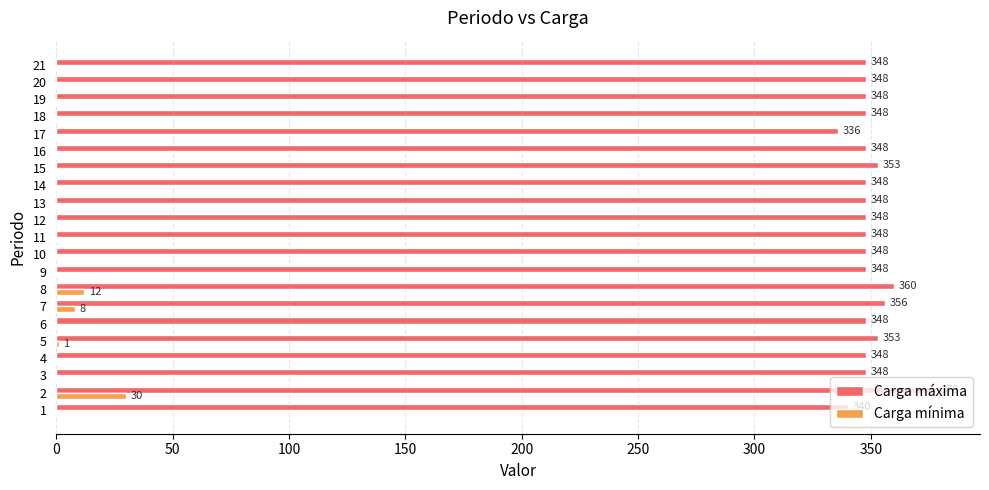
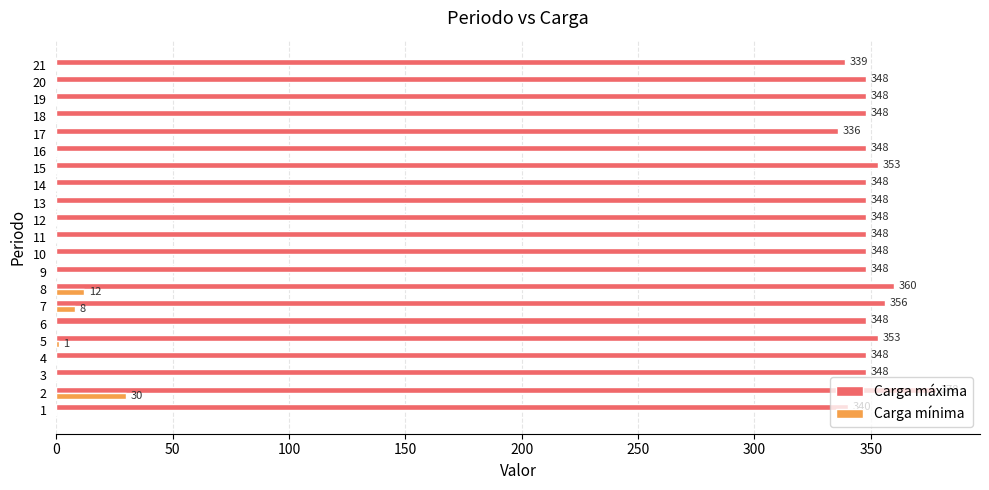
  {
    "Carga máxima": {
-     "21": 348,
+     "21": 339,
      "20": 348,
      "19": 348,
      "18": 348,
      "17": 336,
      "16": 348,
      "15": 353,
      "14": 348,
      "13": 348,
      "12": 348,
      "11": 348,
      "10": 348,
      "9": 348,
      "8": 360,
      "7": 356,
      "6": 348,
      "5": 353,
      "4": 348,
      "3": 348
    },
    "Carga mínima": {
      "8": 12,
      "7": 8,
      "5": 1,
      "2": 30
    }
  }
